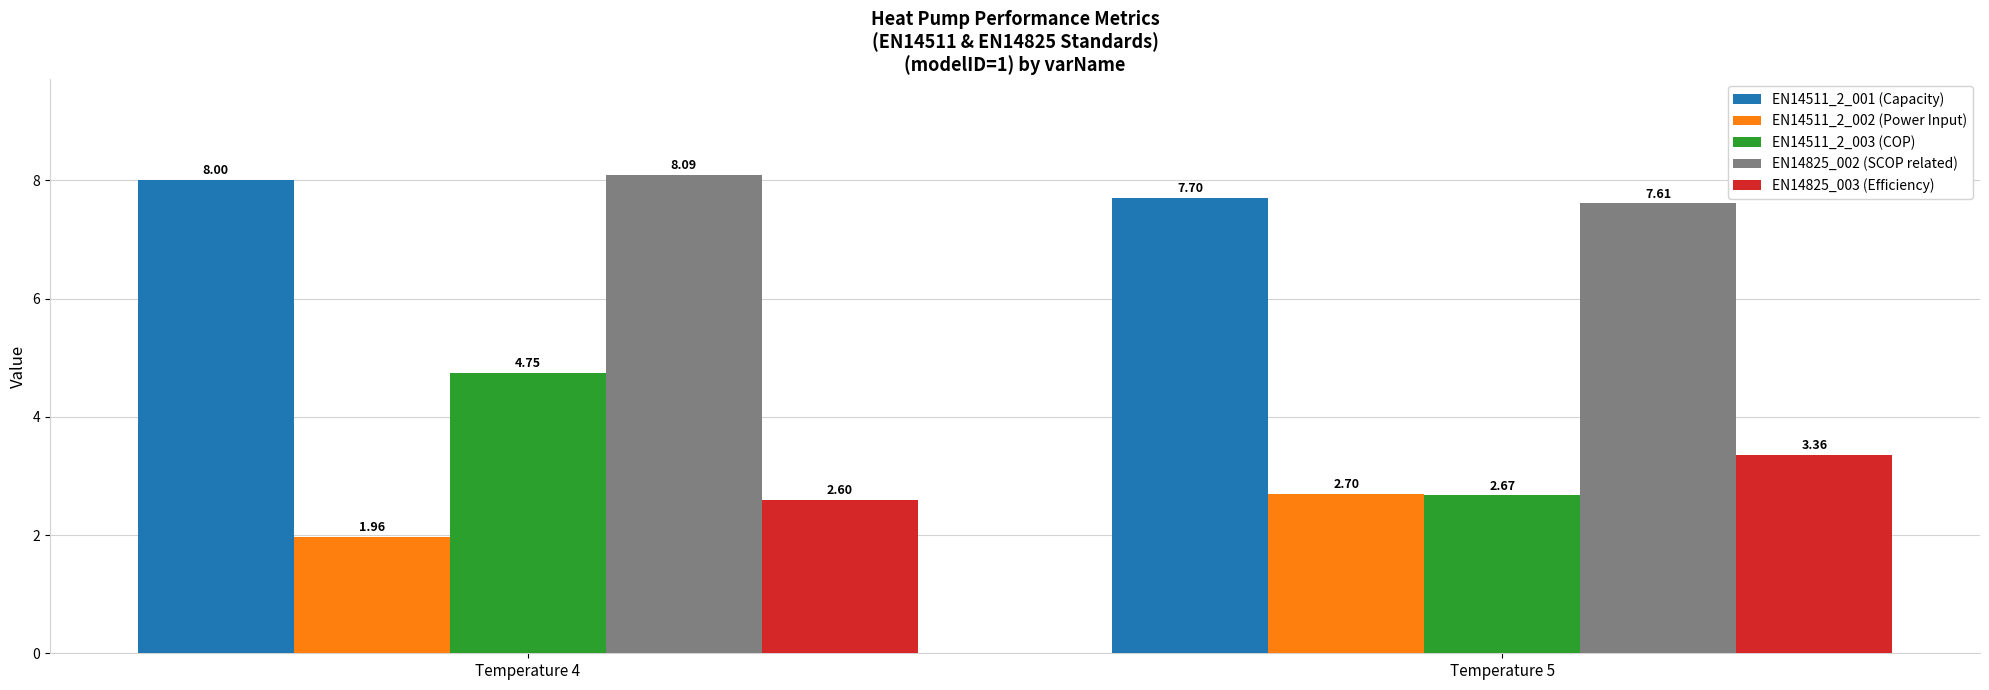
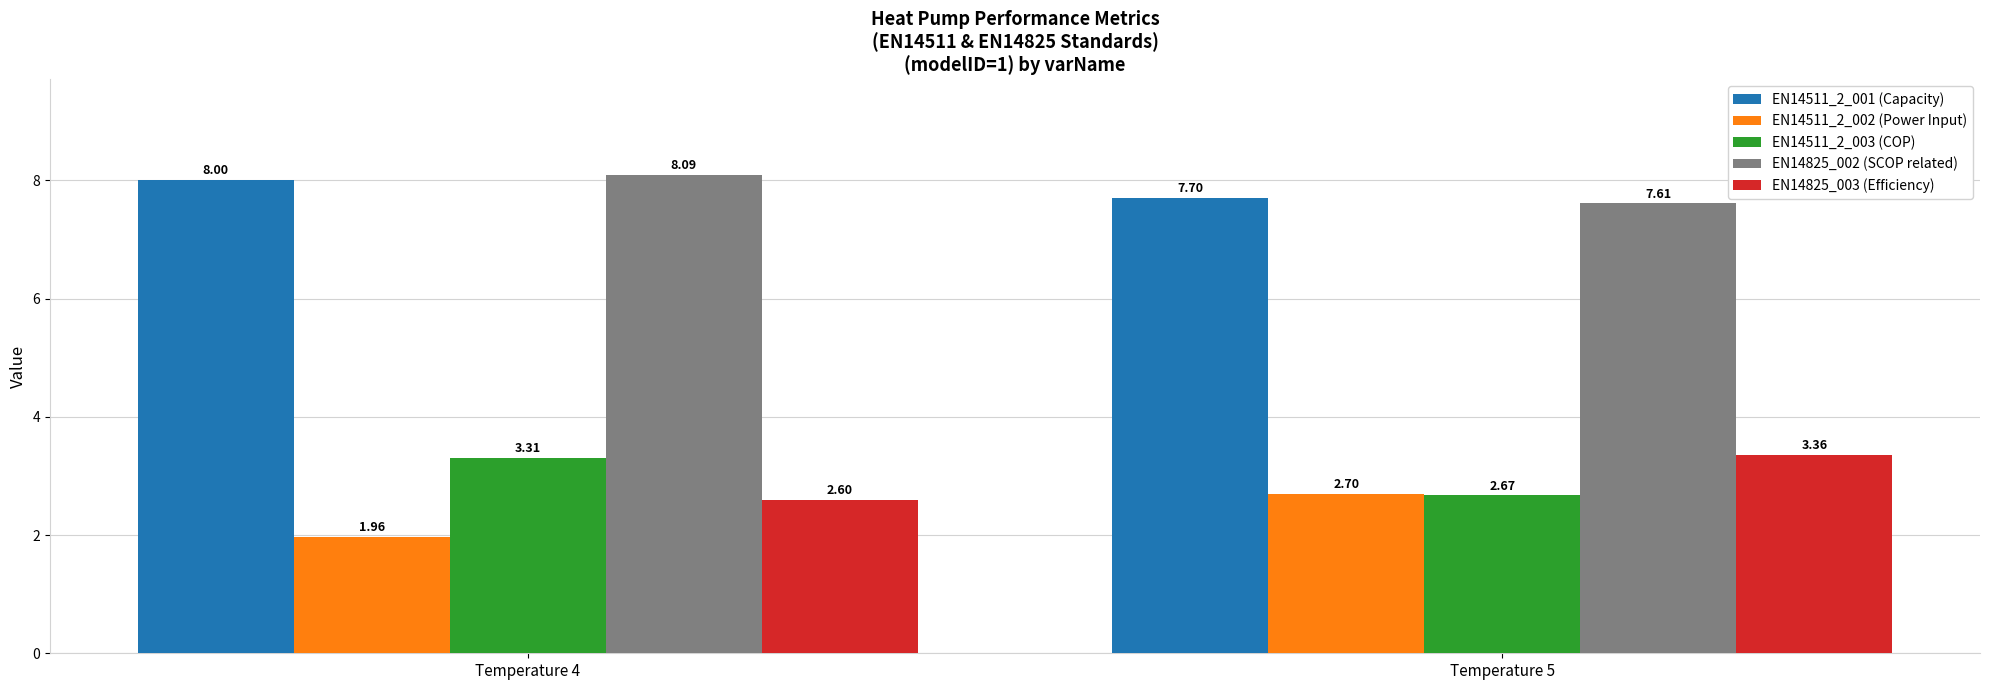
  {
    "EN14511_2_001 (Capacity)": {
      "Temperature 4": 8.00,
      "Temperature 5": 7.70
    },
    "EN14511_2_002 (Power Input)": {
      "Temperature 4": 1.96,
      "Temperature 5": 2.70
    },
    "EN14511_2_003 (COP)": {
-     "Temperature 4": 4.75,
+     "Temperature 4": 3.31,
      "Temperature 5": 2.67
    },
    "EN14825_002 (SCOP related)": {
      "Temperature 4": 8.09,
      "Temperature 5": 7.61
    },
    "EN14825_003 (Efficiency)": {
      "Temperature 4": 2.60,
      "Temperature 5": 3.36
    }
  }
